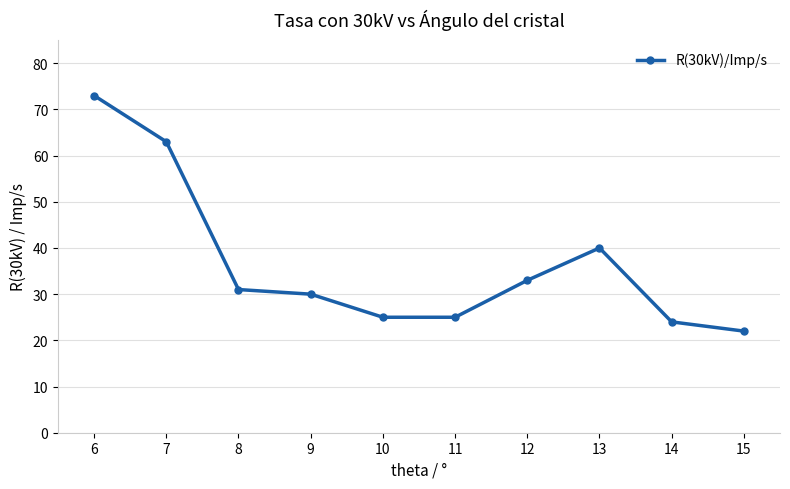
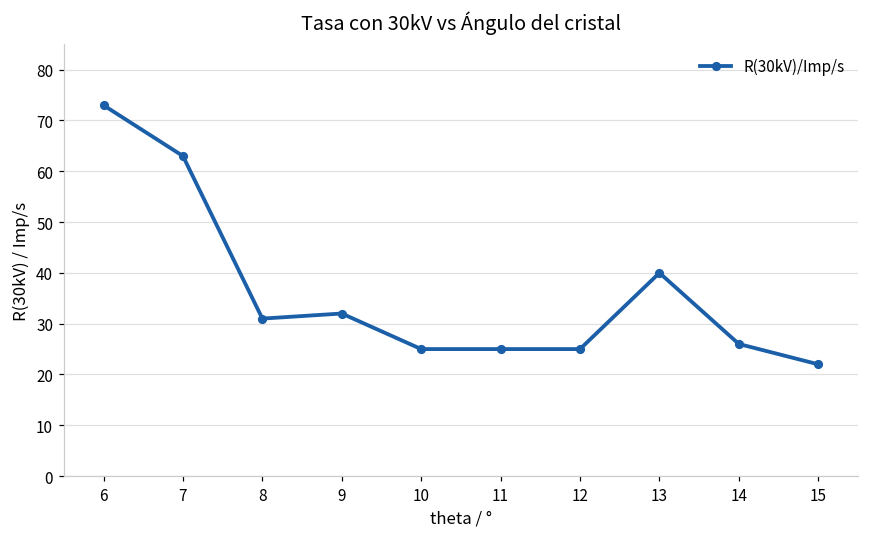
  {
    "6": 73,
    "7": 63,
    "8": 31,
-   "9": 30,
+   "9": 32,
    "10": 25,
    "11": 25,
-   "12": 33,
+   "12": 25,
    "13": 40,
-   "14": 24,
+   "14": 26,
    "15": 22
  }
